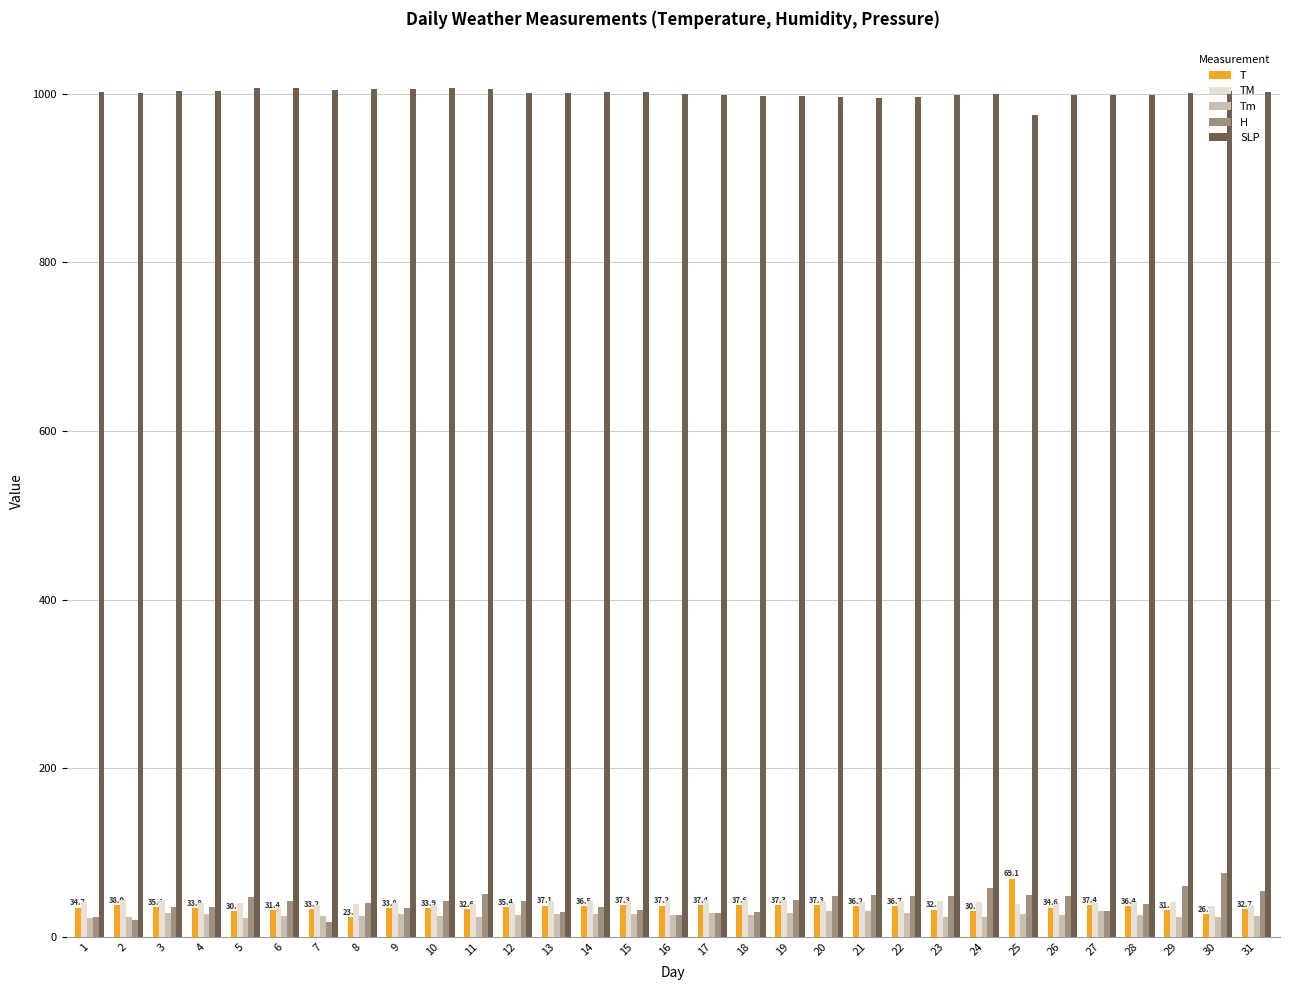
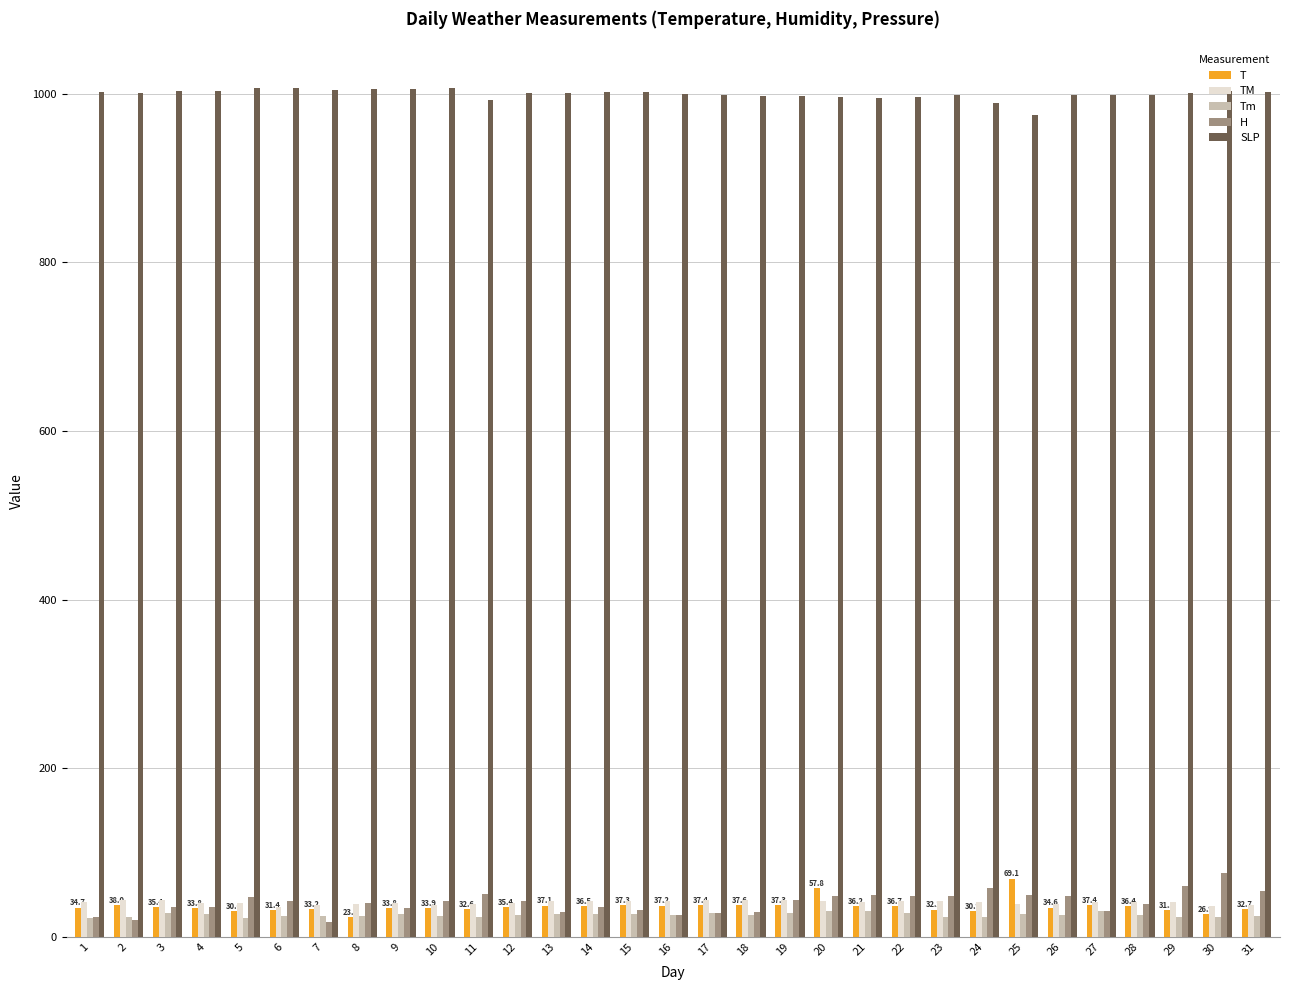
  {
    "T": {
      "1": 34.7,
      "2": 38.0,
      "3": 35.4,
      "4": 33.8,
      "5": 30.6,
      "6": 31.4,
      "7": 33.2,
      "8": 23.2,
      "9": 33.8,
      "10": 33.9,
      "11": 32.6,
      "12": 35.4,
      "13": 37.1,
      "14": 36.5,
      "15": 37.3,
      "16": 37.2,
      "17": 37.4,
      "18": 37.6,
      "19": 37.3,
-     "20": 37.3,
+     "20": 57.8,
      "21": 36.2,
      "22": 36.7,
      "23": 32.2,
      "24": 30.9,
      "25": 69.1,
      "26": 34.6,
      "27": 37.4,
      "28": 36.4,
      "29": 31.5,
      "30": 26.9,
      "31": 32.7
    },
    "H": {
      "1": 20,
      "2": 20,
      "3": 40,
      "4": 40,
      "5": 50,
      "6": 40,
      "7": 20,
      "8": 40,
      "9": 30,
      "10": 40,
      "11": 50,
      "12": 40,
      "13": 30,
      "14": 40,
      "15": 30,
      "16": 30,
      "17": 30,
      "18": 30,
      "19": 40,
      "20": 50,
      "21": 50,
      "22": 50,
      "23": 50,
      "24": 60,
      "25": 50,
      "26": 50,
      "27": 30,
      "28": 40,
      "29": 60,
      "30": 80,
      "31": 60
    },
    "SLP": {
      "1": 1000,
      "2": 1000,
      "3": 1000,
      "4": 1000,
      "5": 1010,
      "6": 1010,
      "7": 1000,
      "8": 1010,
      "9": 1010,
      "10": 1010,
-     "11": 1010,
+     "11": 990,
      "12": 1000,
      "13": 1000,
      "14": 1000,
      "15": 1000,
      "16": 1000,
      "17": 1000,
      "18": 1000,
      "19": 1000,
      "20": 1000,
      "21": 1000,
      "22": 1000,
      "23": 1000,
-     "24": 1000,
+     "24": 990,
      "25": 970,
      "26": 1000,
      "27": 1000,
      "28": 1000,
      "29": 1000,
      "30": 1000,
      "31": 1000
    }
  }
